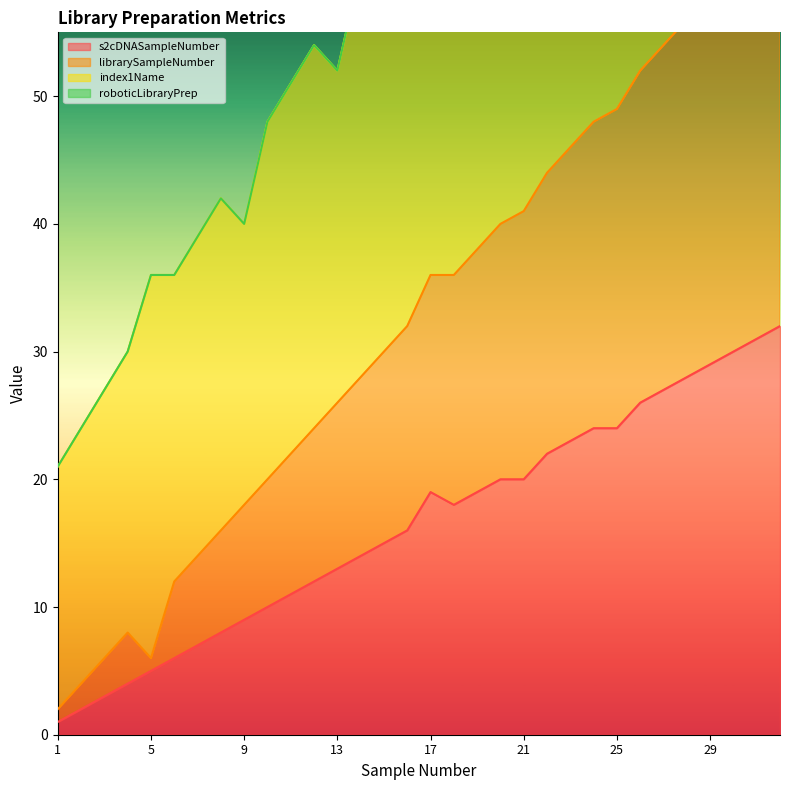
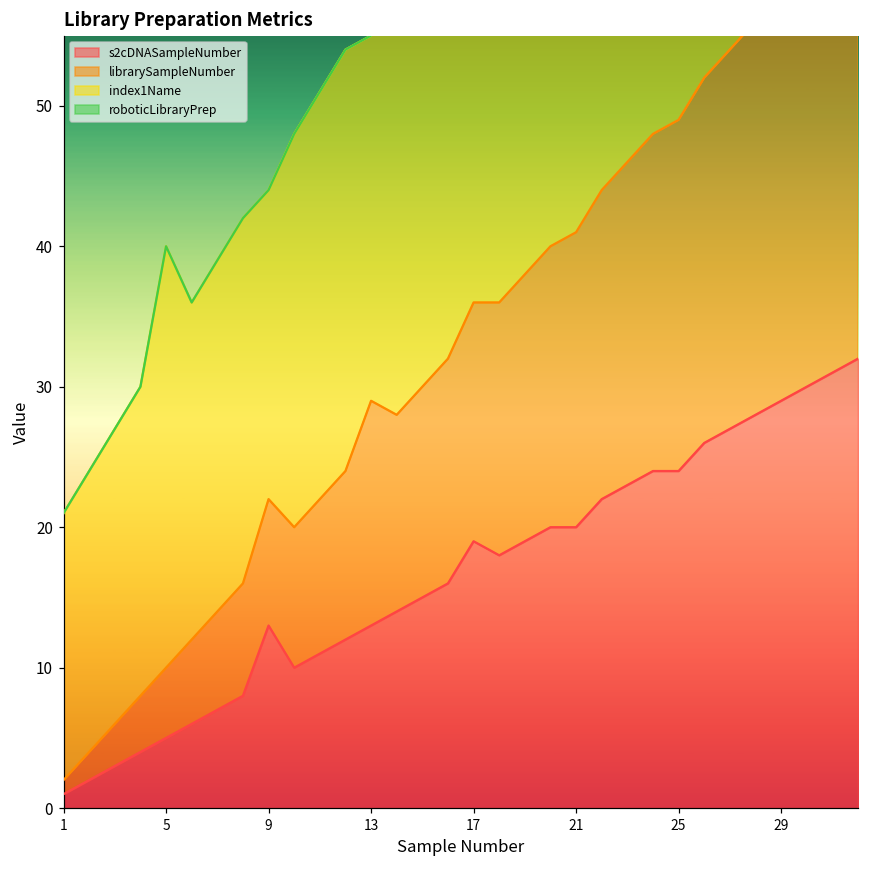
  {
    "s2cDNASampleNumber": {
      "1": 1,
      "5": 5,
-     "9": 9,
+     "9": 13,
      "13": 13,
      "17": 19,
      "21": 20,
      "25": 24,
      "29": 29
    },
    "librarySampleNumber": {
      "1": 1,
-     "5": 1,
+     "5": 5,
      "9": 9,
-     "13": 13,
+     "13": 16,
      "17": 17,
      "21": 21,
      "25": 25
    }
  }
